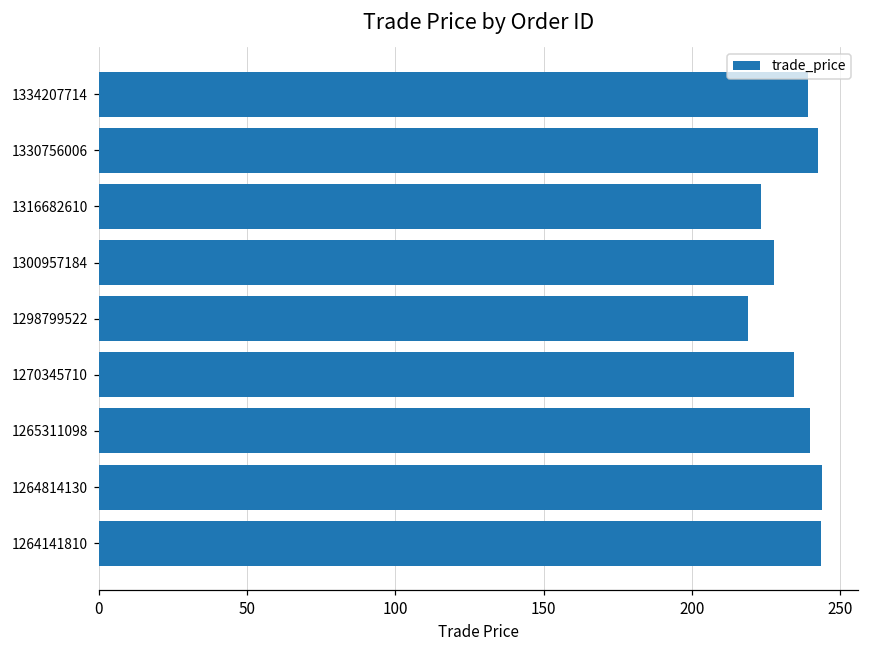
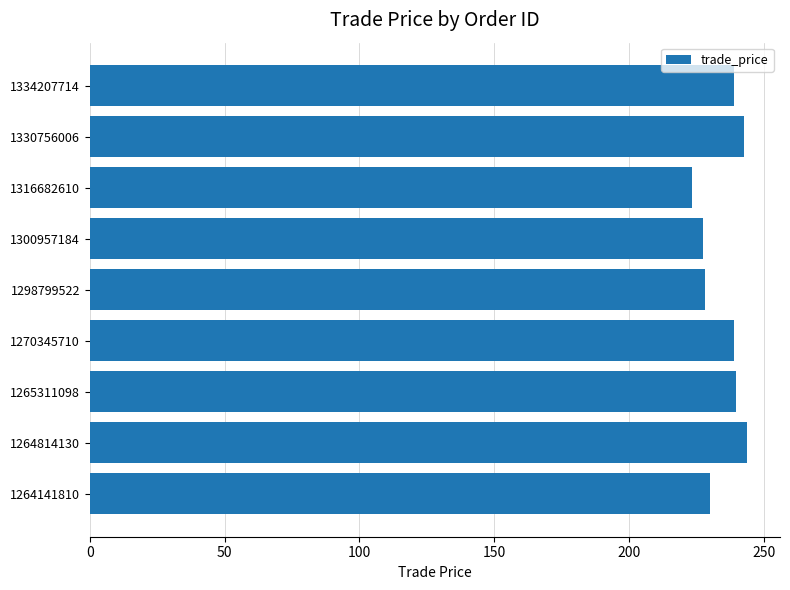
  {
    "1334207714": 239,
    "1330756006": 243,
    "1316682610": 223,
    "1300957184": 228,
-   "1298799522": 219,
-   "1270345710": 234,
+   "1298799522": 228,
+   "1270345710": 239,
    "1265311098": 240,
    "1264814130": 244,
-   "1264141810": 244
+   "1264141810": 230
  }
